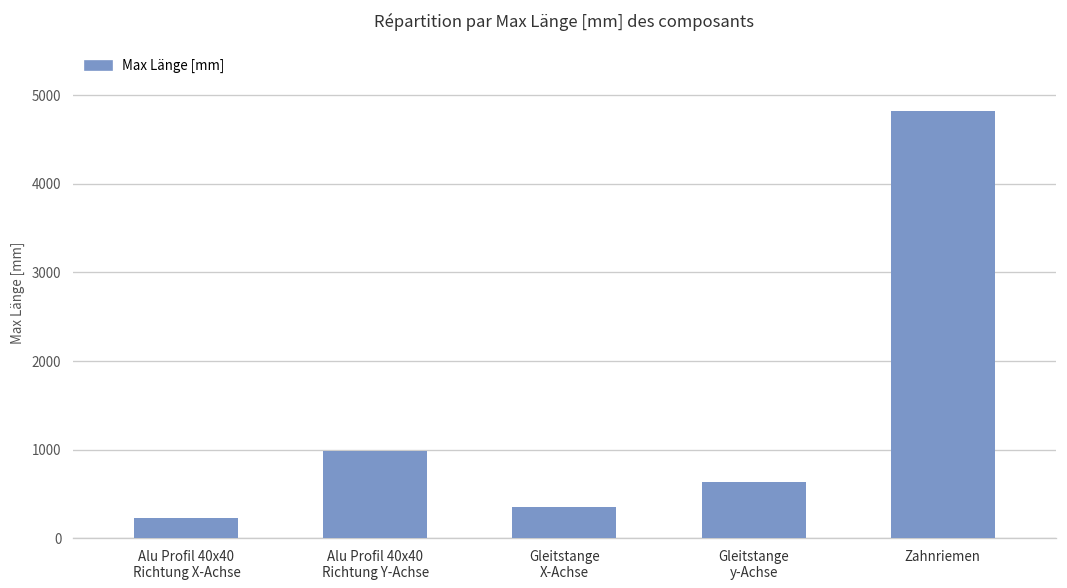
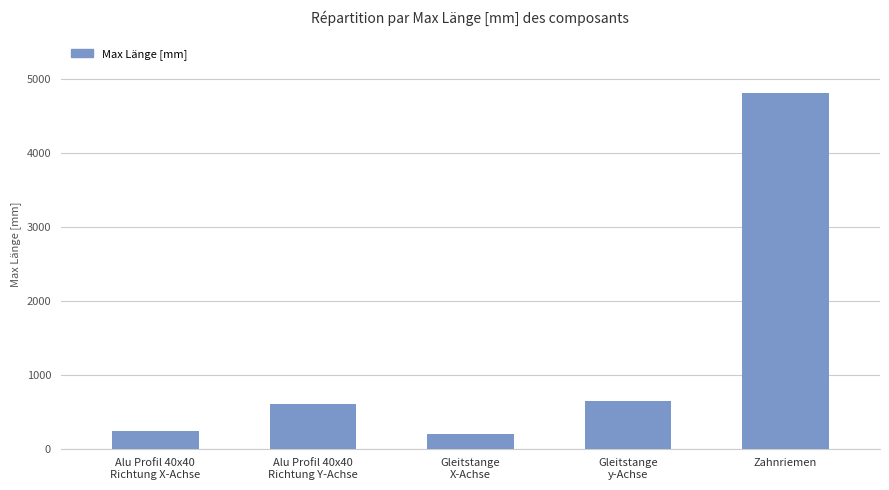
  {
    "Alu Profil 40x40 Richtung X-Achse": 200,
-   "Alu Profil 40x40 Richtung Y-Achse": 1000,
-   "Gleitstange X-Achse": 400,
+   "Alu Profil 40x40 Richtung Y-Achse": 600,
+   "Gleitstange X-Achse": 200,
    "Gleitstange y-Achse": 600,
    "Zahnriemen": 4800
  }
